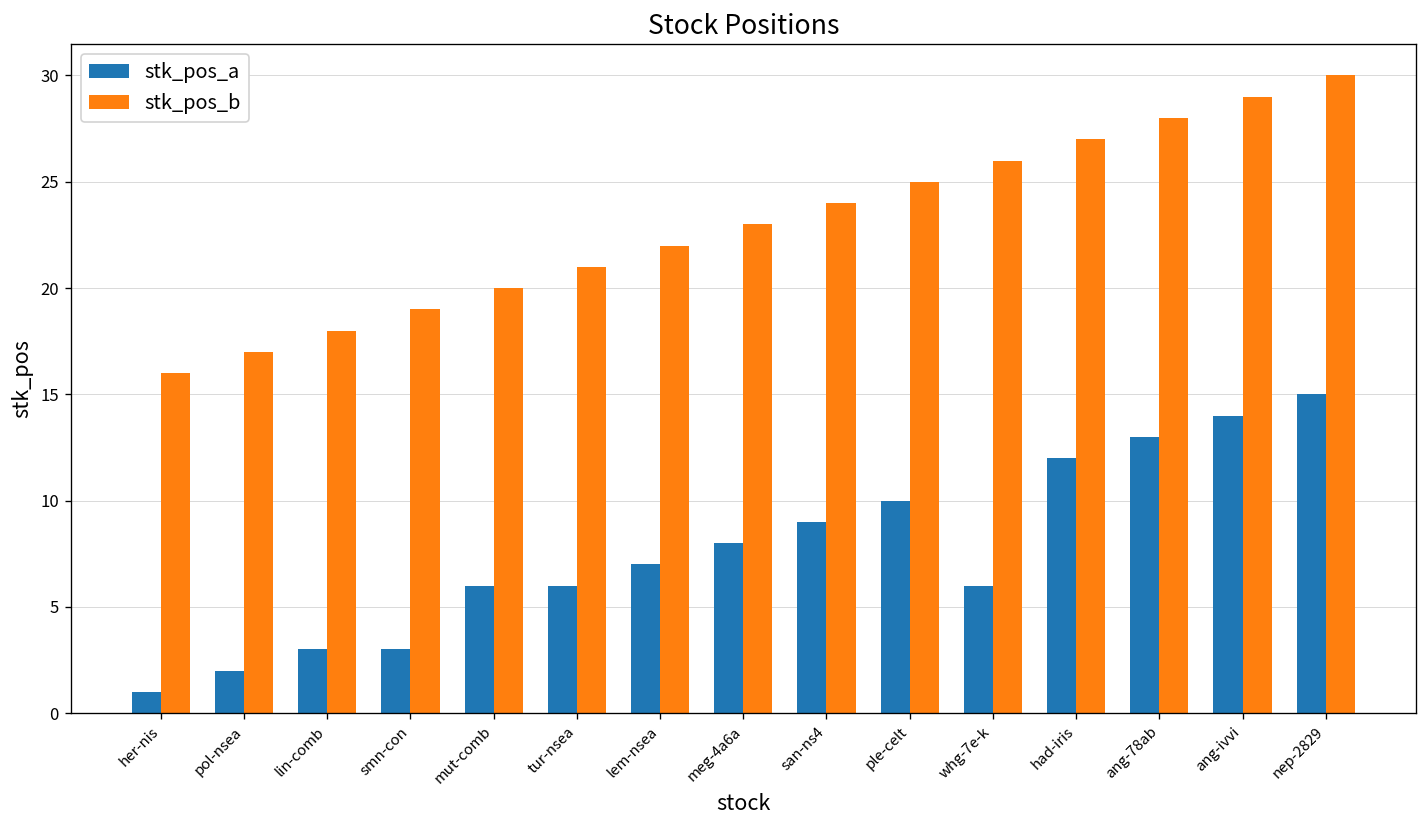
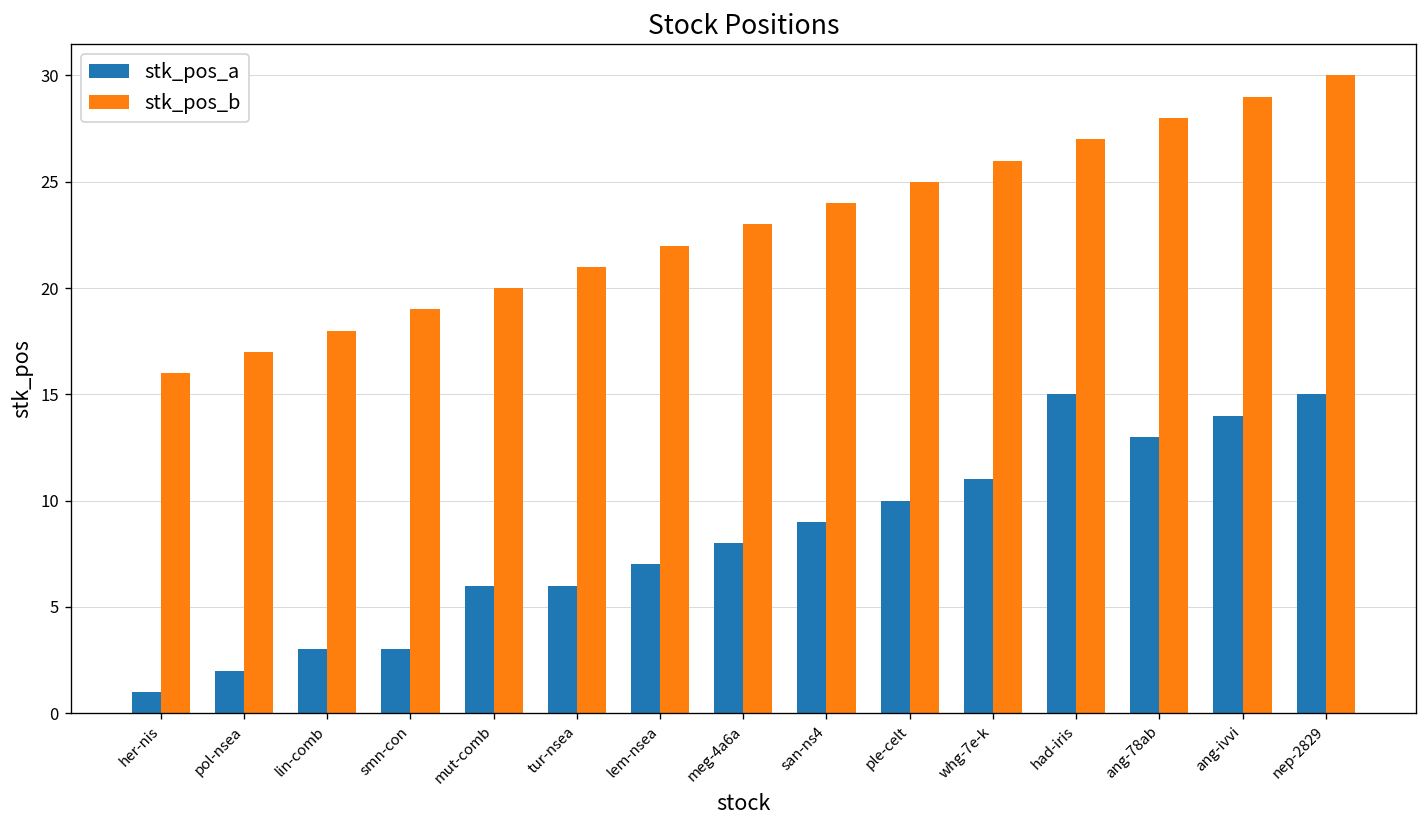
  {
    "stk_pos_a": {
      "her-nis": 1,
      "pol-nsea": 2,
      "lin-comb": 3,
      "smn-con": 3,
      "mut-comb": 6,
      "tur-nsea": 6,
      "lem-nsea": 7,
      "meg-4a6a": 8,
      "san-ns4": 9,
      "ple-celt": 10,
-     "whg-7e-k": 6,
-     "had-iris": 12,
+     "whg-7e-k": 11,
+     "had-iris": 15,
      "ang-78ab": 13,
      "ang-ivvi": 14,
      "nep-2829": 15
    },
    "stk_pos_b": {
      "her-nis": 16,
      "pol-nsea": 17,
      "lin-comb": 18,
      "smn-con": 19,
      "mut-comb": 20,
      "tur-nsea": 21,
      "lem-nsea": 22,
      "meg-4a6a": 23,
      "san-ns4": 24,
      "ple-celt": 25,
      "whg-7e-k": 26,
      "had-iris": 27,
      "ang-78ab": 28,
      "ang-ivvi": 29,
      "nep-2829": 30
    }
  }
